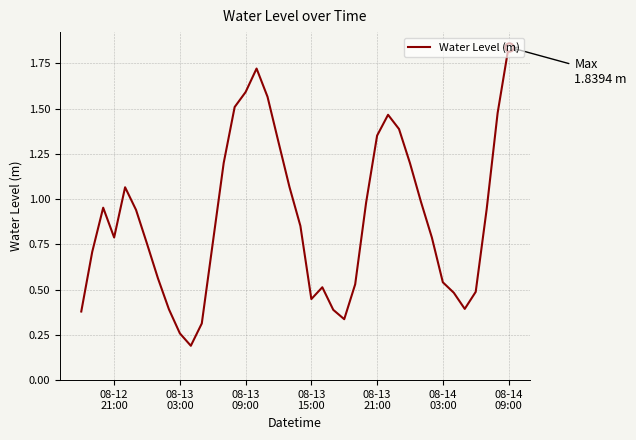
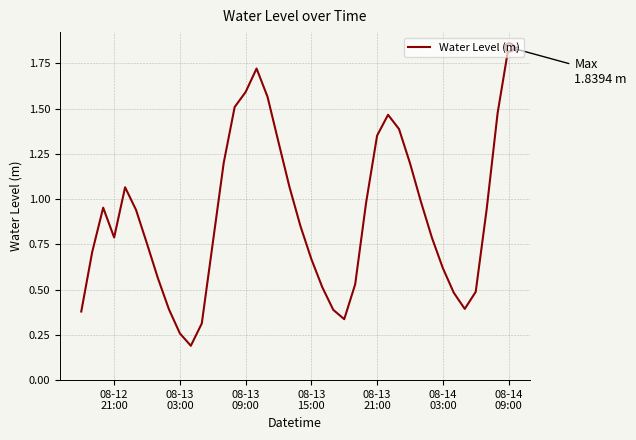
  {
    "Water Level (m)": {
      "08-12 21:00": 0.79,
      "08-13 03:00": 0.26,
      "08-13 09:00": 1.59,
-     "08-13 15:00": 0.45,
+     "08-13 15:00": 0.67,
      "08-13 21:00": 1.35,
-     "08-14 03:00": 0.54
+     "08-14 03:00": 0.62
    }
  }
